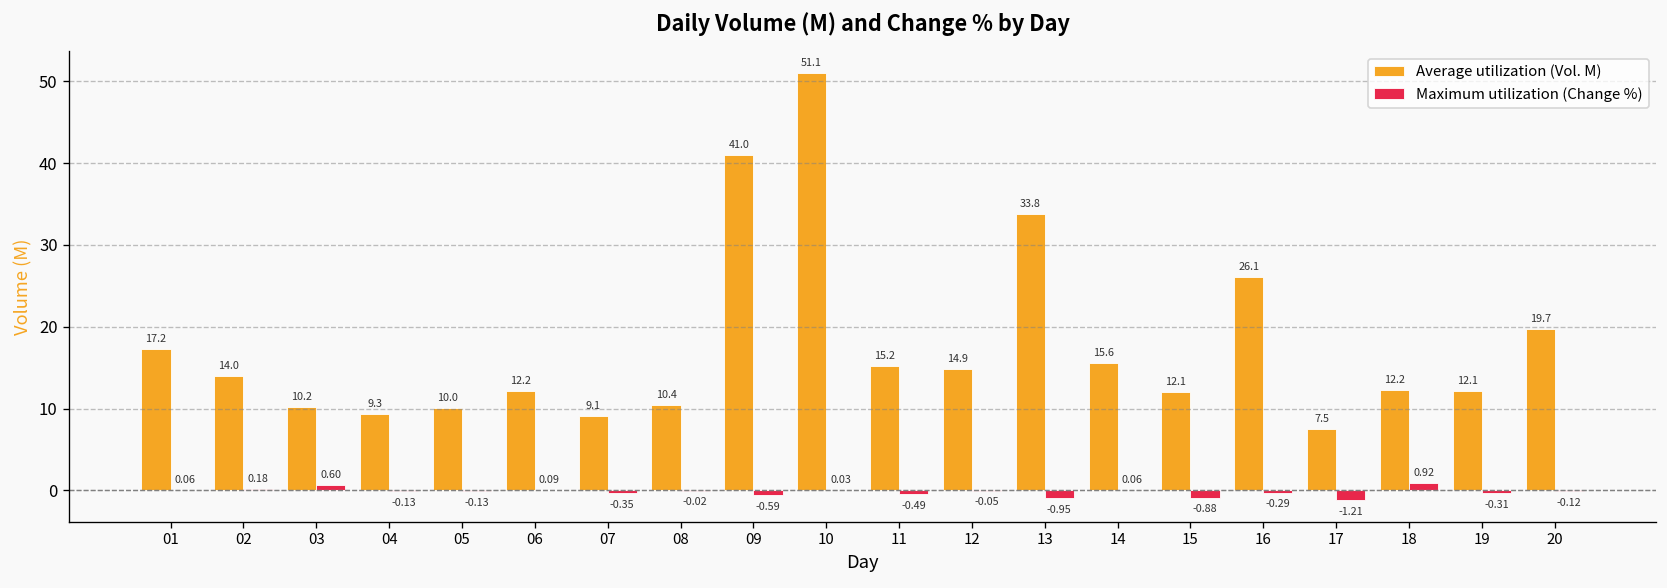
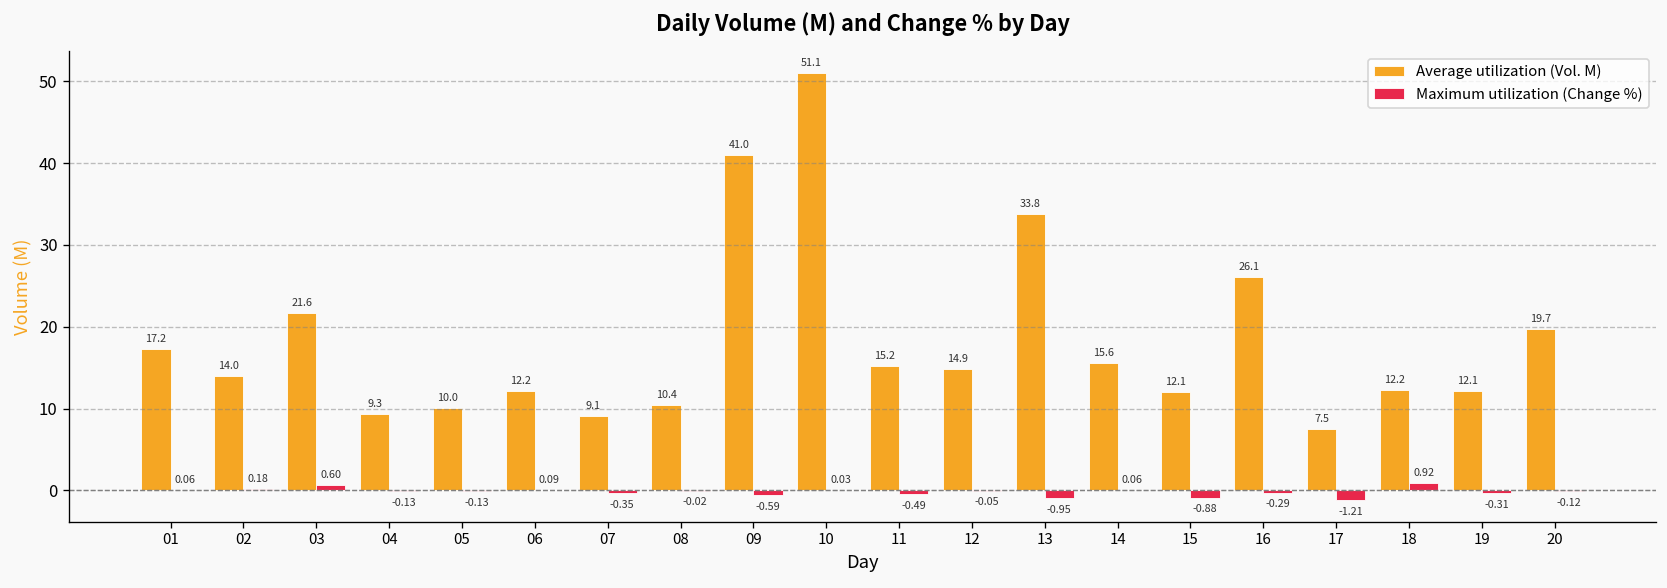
  {
    "Average utilization (Vol. M)": {
      "01": 17.2,
      "02": 14.0,
-     "03": 10.2,
+     "03": 21.6,
      "04": 9.3,
      "05": 10.0,
      "06": 12.2,
      "07": 9.1,
      "08": 10.4,
      "09": 41.0,
      "10": 51.1,
      "11": 15.2,
      "12": 14.9,
      "13": 33.8,
      "14": 15.6,
      "15": 12.1,
      "16": 26.1,
      "17": 7.5,
      "18": 12.2,
      "19": 12.1,
      "20": 19.7
    },
    "Maximum utilization (Change %)": {
      "01": 0.06,
      "02": 0.18,
      "03": 0.60,
      "04": -0.13,
      "05": -0.13,
      "06": 0.09,
      "07": -0.35,
      "08": -0.02,
      "09": -0.59,
      "10": 0.03,
      "11": -0.49,
      "12": -0.05,
      "13": -0.95,
      "14": 0.06,
      "15": -0.88,
      "16": -0.29,
      "17": -1.21,
      "18": 0.92,
      "19": -0.31,
      "20": -0.12
    }
  }
